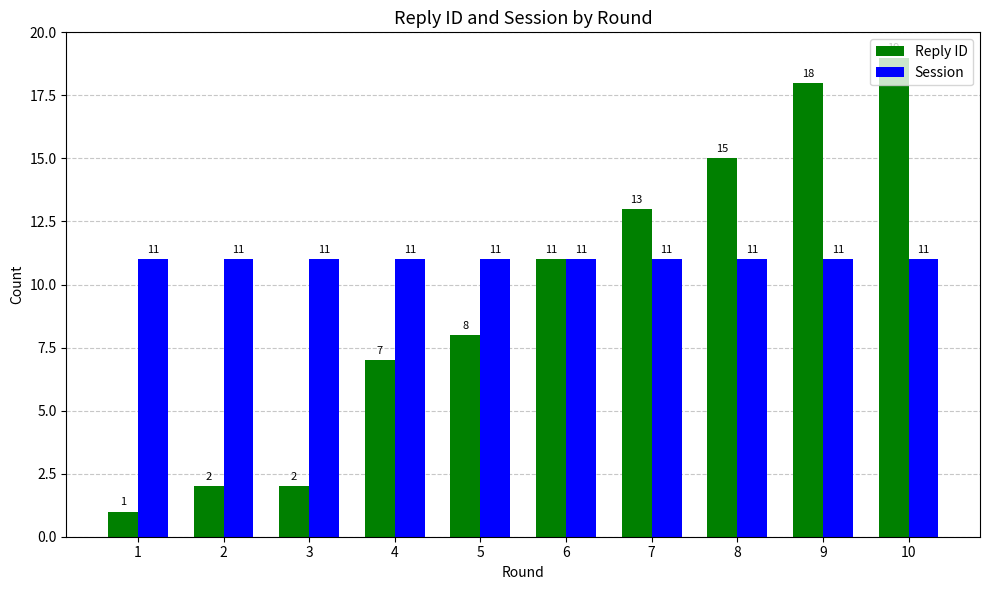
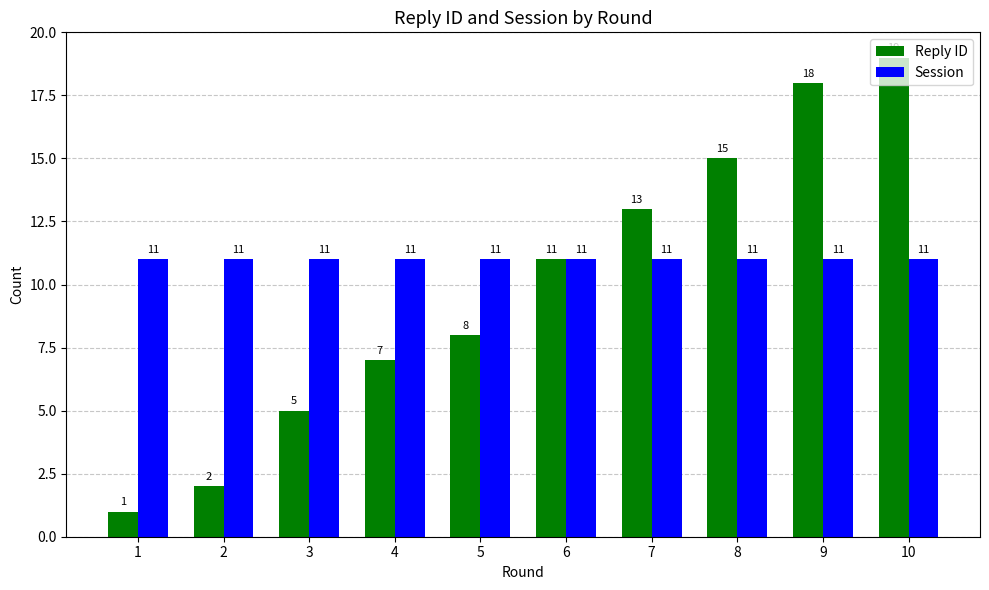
  {
    "Reply ID": {
      "1": 1,
      "2": 2,
-     "3": 2,
+     "3": 5,
      "4": 7,
      "5": 8,
      "6": 11,
      "7": 13,
      "8": 15,
      "9": 18
    },
    "Session": {
      "1": 11,
      "2": 11,
      "3": 11,
      "4": 11,
      "5": 11,
      "6": 11,
      "7": 11,
      "8": 11,
      "9": 11,
      "10": 11
    }
  }
